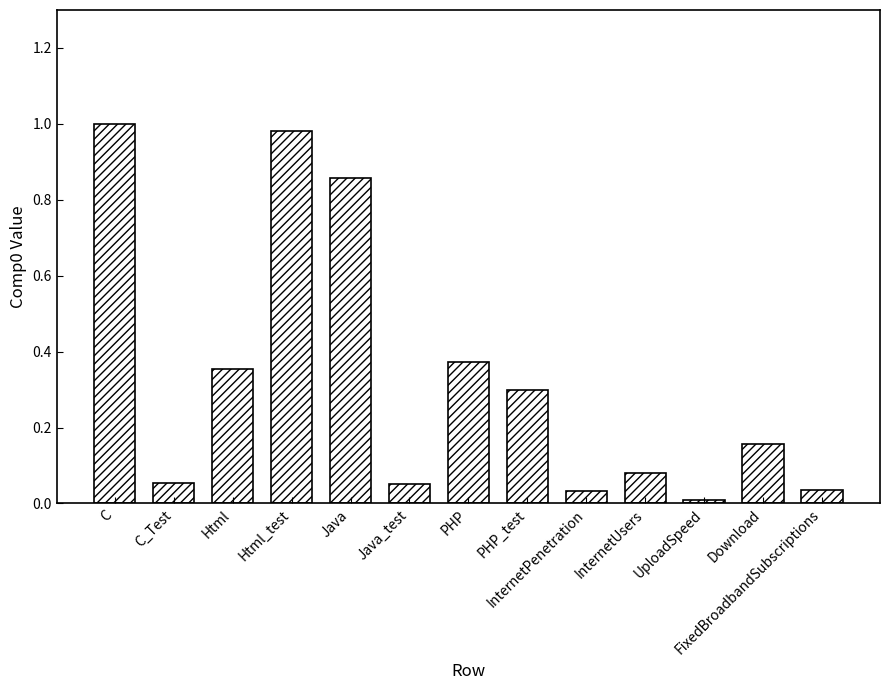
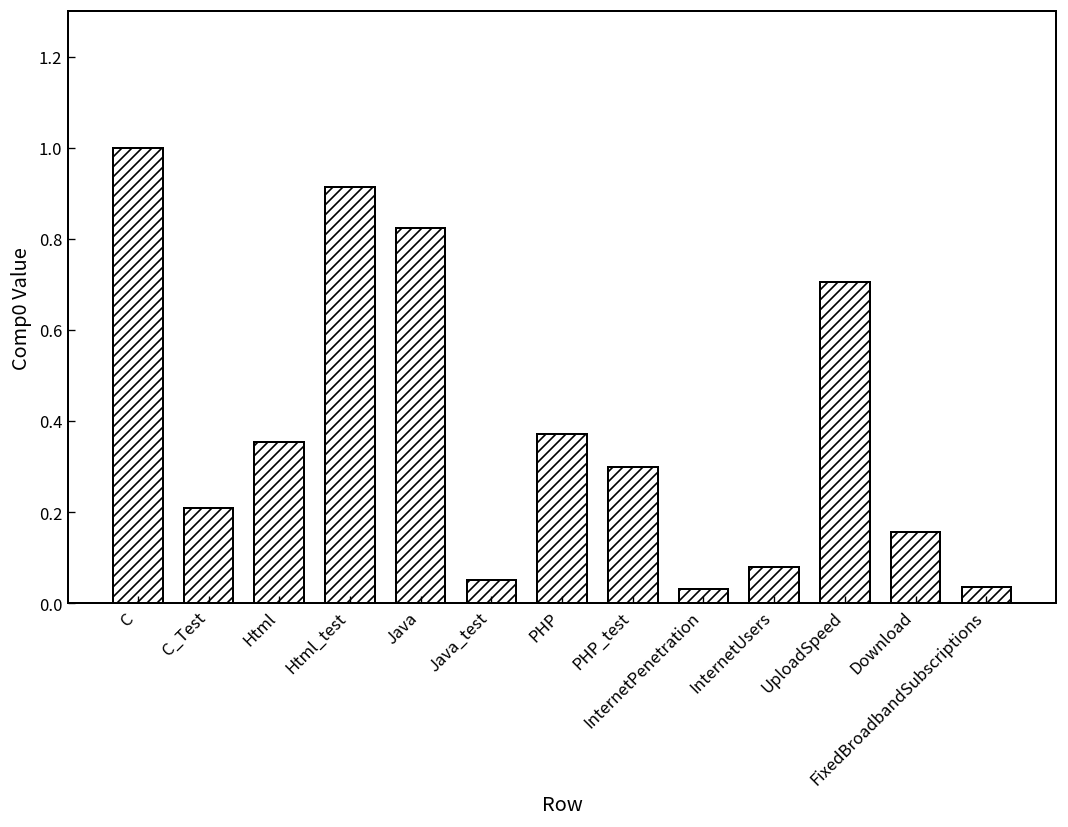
  {
    "C": 1.00,
-   "C_Test": 0.05,
+   "C_Test": 0.21,
    "Html": 0.35,
-   "Html_test": 0.98,
-   "Java": 0.86,
+   "Html_test": 0.91,
+   "Java": 0.82,
    "Java_test": 0.05,
    "PHP": 0.37,
    "PHP_test": 0.30,
    "InternetPenetration": 0.03,
    "InternetUsers": 0.08,
-   "UploadSpeed": 0.01,
+   "UploadSpeed": 0.71,
    "Download": 0.16,
    "FixedBroadbandSubscriptions": 0.04
  }
